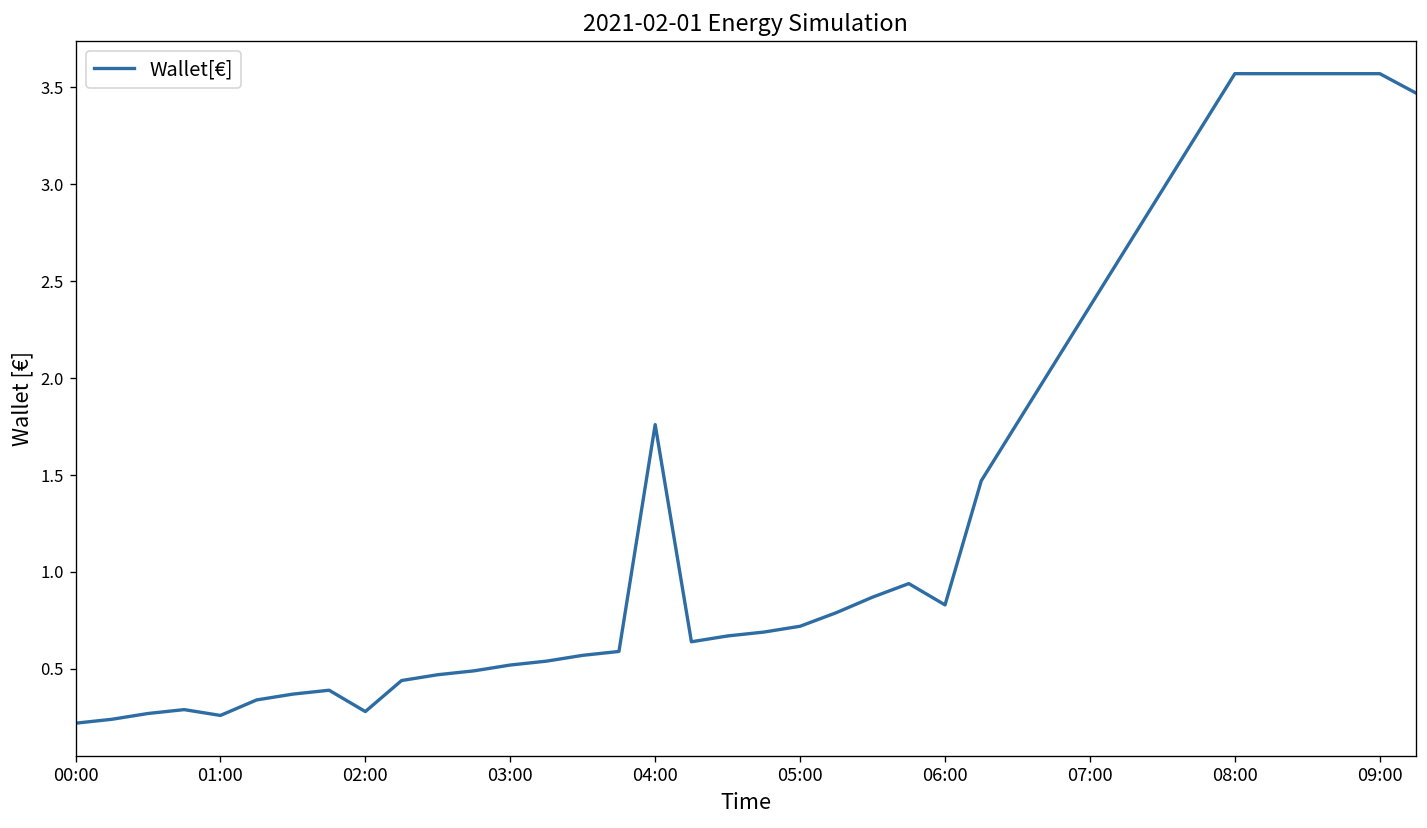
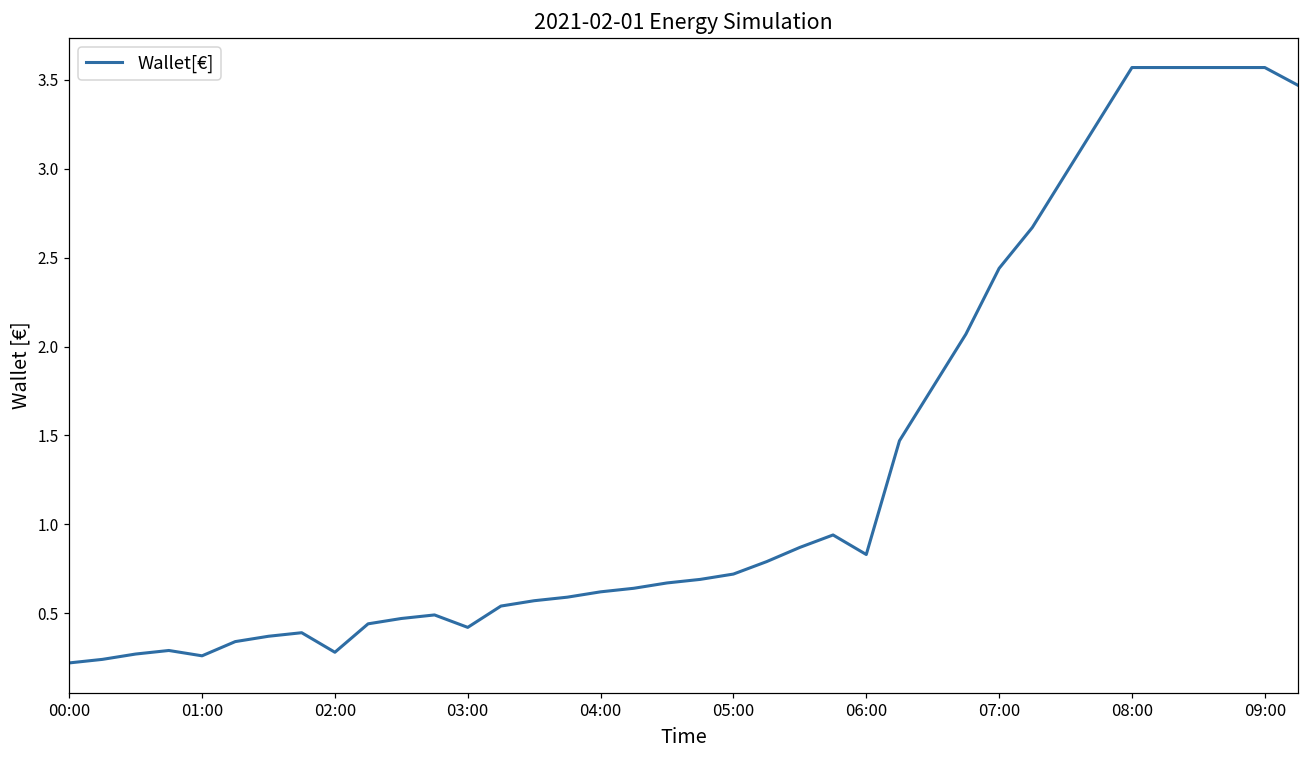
  {
    "00:00": 0.22,
    "01:00": 0.26,
    "02:00": 0.28,
-   "03:00": 0.52,
-   "04:00": 1.76,
+   "03:00": 0.42,
+   "04:00": 0.62,
    "05:00": 0.72,
    "06:00": 0.83,
-   "07:00": 2.37,
+   "07:00": 2.44,
    "08:00": 3.57,
    "09:00": 3.57
  }
